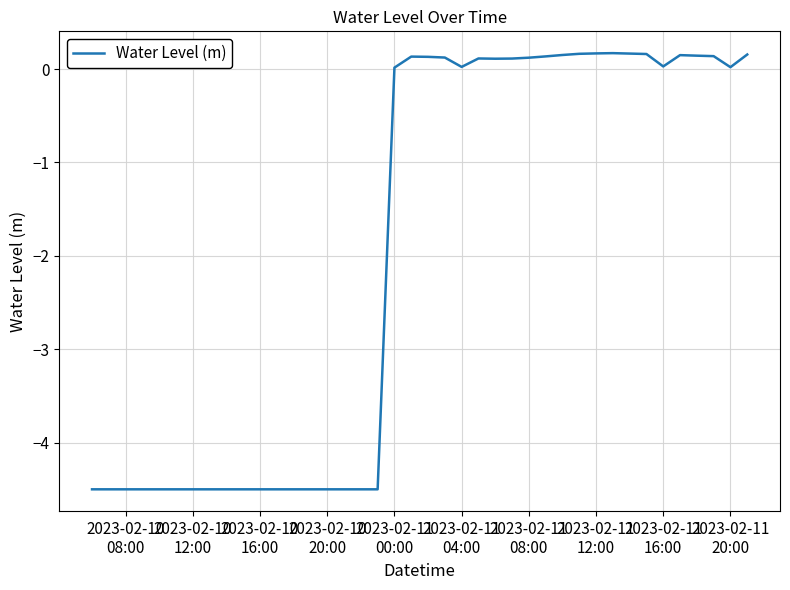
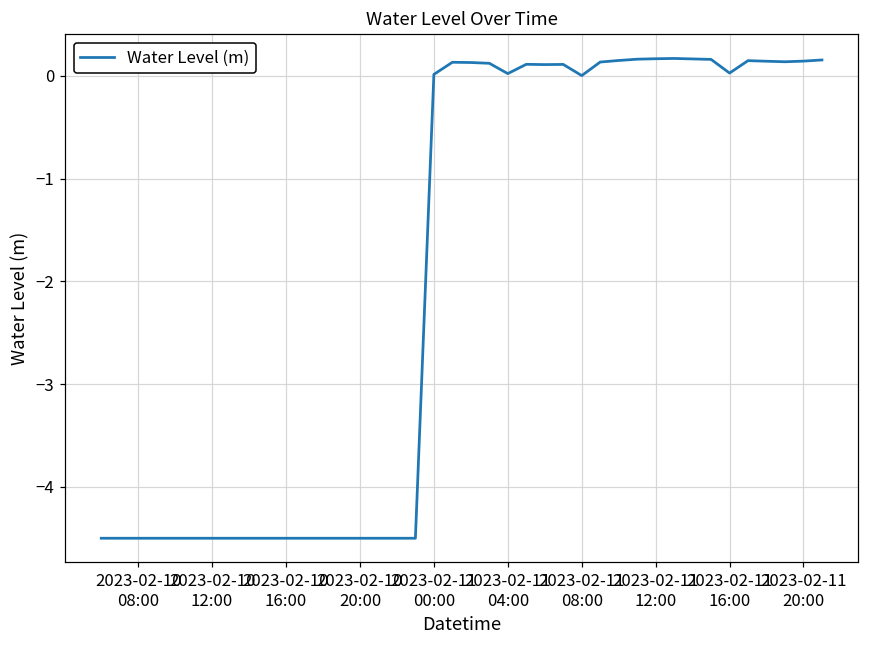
  {
    "2023-02-10 08:00": -4.5,
    "2023-02-10 12:00": -4.5,
    "2023-02-10 16:00": -4.5,
    "2023-02-10 20:00": -4.5,
    "2023-02-11 00:00": 0.0,
    "2023-02-11 04:00": 0.0,
-   "2023-02-11 08:00": 0.1,
+   "2023-02-11 08:00": 0.0,
    "2023-02-11 12:00": 0.2,
    "2023-02-11 16:00": 0.0,
-   "2023-02-11 20:00": 0.0
+   "2023-02-11 20:00": 0.1
  }
